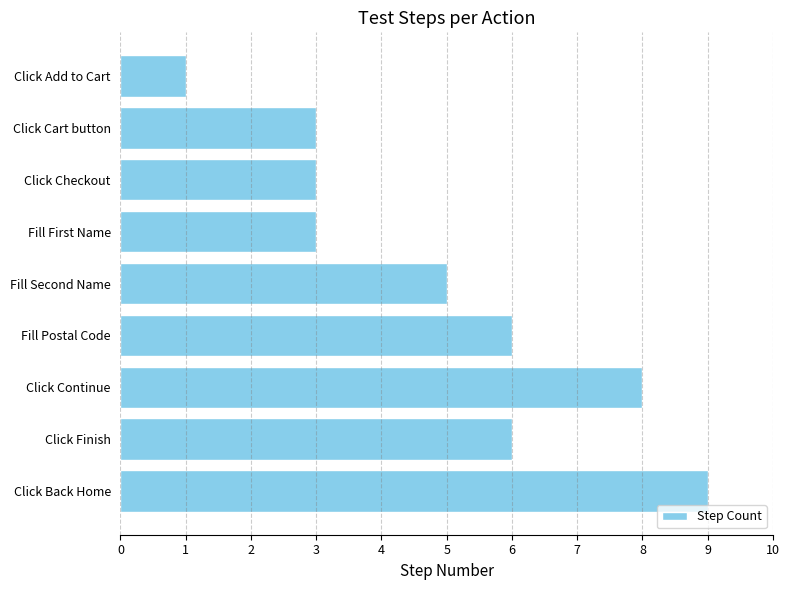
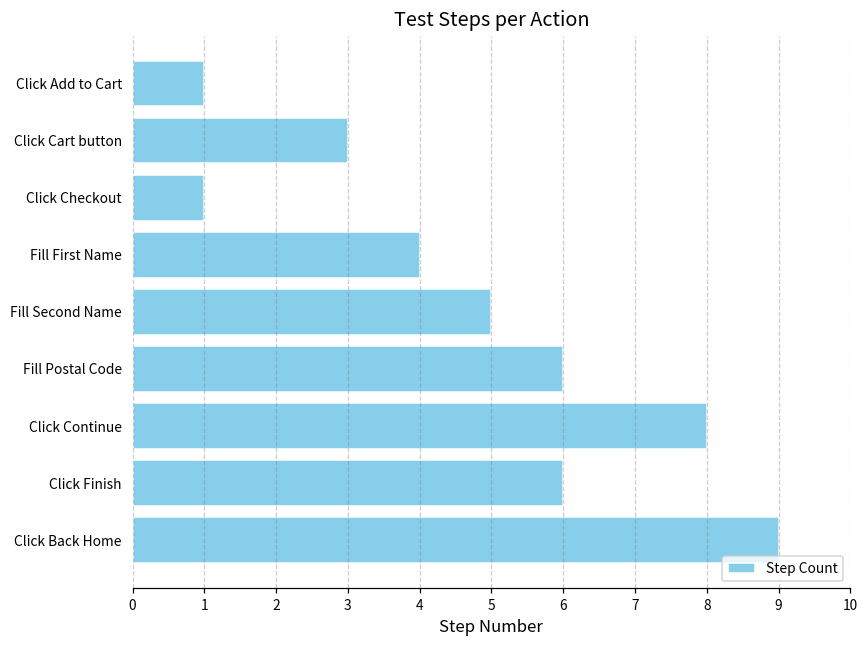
  {
    "Click Add to Cart": 1,
    "Click Cart button": 3,
-   "Click Checkout": 3,
-   "Fill First Name": 3,
+   "Click Checkout": 1,
+   "Fill First Name": 4,
    "Fill Second Name": 5,
    "Fill Postal Code": 6,
    "Click Continue": 8,
    "Click Finish": 6,
    "Click Back Home": 9
  }
